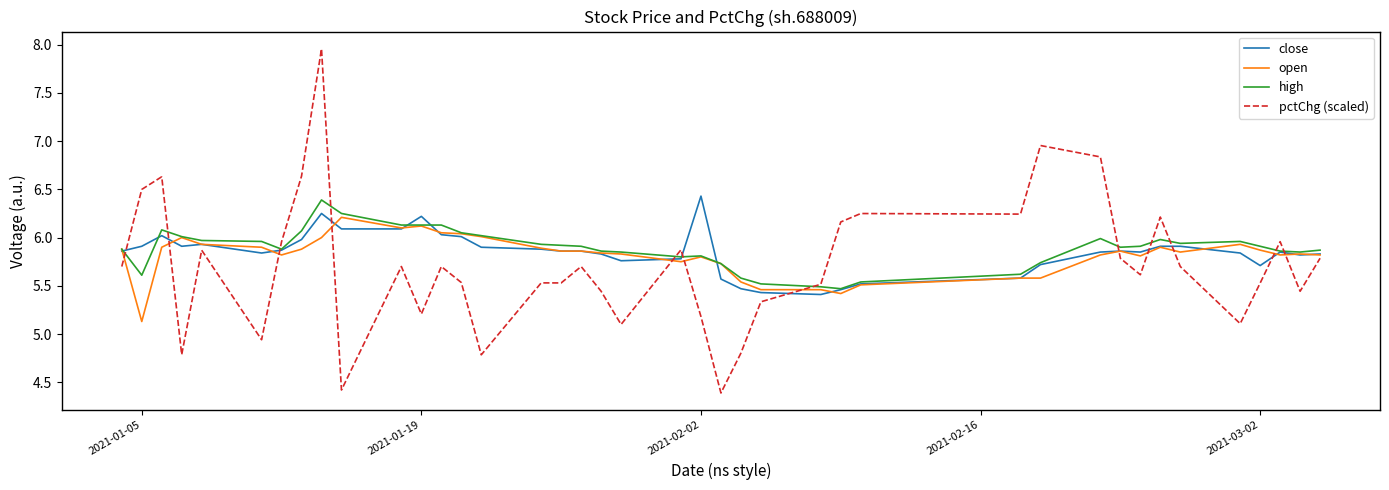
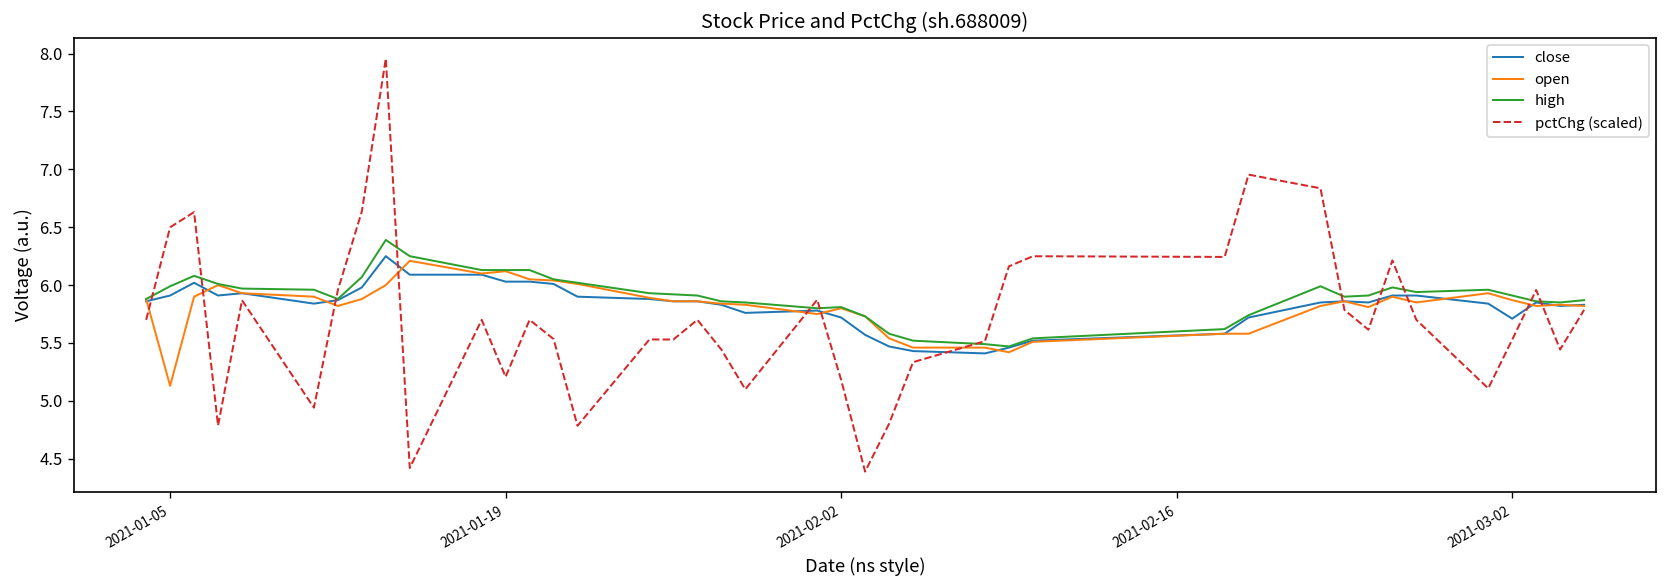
  {
    "close": {
      "2021-01-05": 5.9,
-     "2021-01-19": 6.2,
-     "2021-02-02": 6.4,
+     "2021-01-19": 6.0,
+     "2021-02-02": 5.7,
      "2021-03-02": 5.7
    },
    "open": {
      "2021-01-05": 5.1,
      "2021-03-02": 5.9
    },
    "high": {
-     "2021-01-05": 5.6,
+     "2021-01-05": 6.0,
      "2021-03-02": 5.9
    },
    "pctChg (scaled)": {
      "2021-01-05": 6.5,
      "2021-01-19": 5.2,
      "2021-02-02": 5.2,
      "2021-03-02": 5.5
    }
  }
